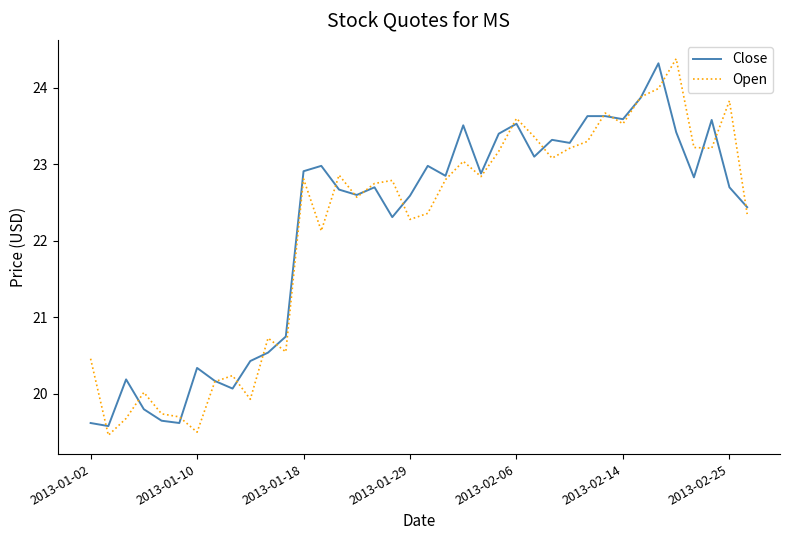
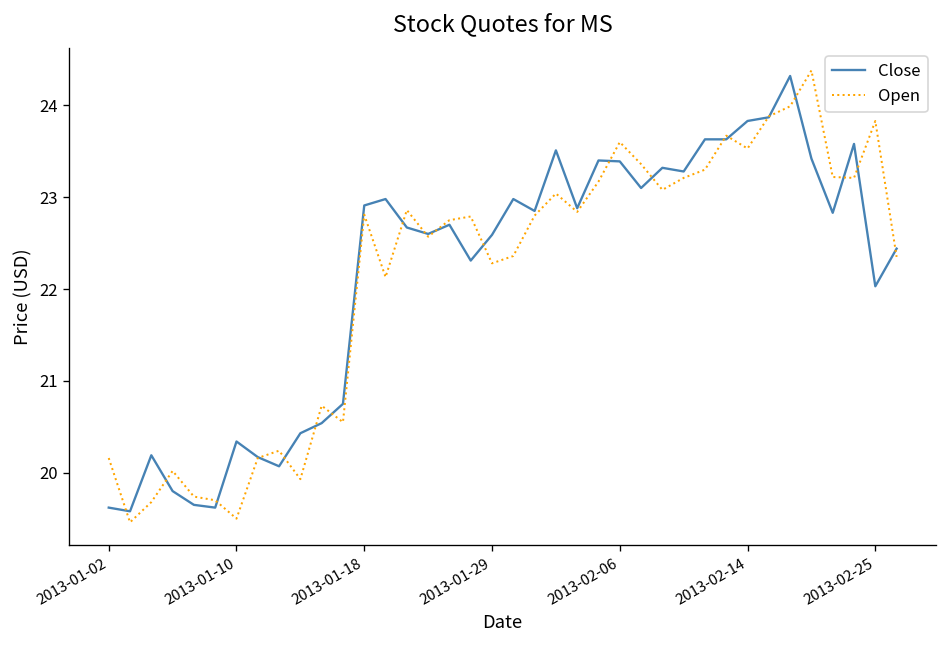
  {
    "Close": {
      "2013-01-02": 19.6,
      "2013-01-10": 20.3,
      "2013-01-18": 22.9,
      "2013-01-29": 22.6,
-     "2013-02-06": 23.5,
-     "2013-02-14": 23.6,
-     "2013-02-25": 22.7
+     "2013-02-06": 23.4,
+     "2013-02-14": 23.8,
+     "2013-02-25": 22.0
    },
    "Open": {
-     "2013-01-02": 20.5,
+     "2013-01-02": 20.2,
      "2013-01-10": 19.5,
      "2013-01-18": 22.8,
      "2013-01-29": 22.3,
      "2013-02-06": 23.6,
      "2013-02-14": 23.5,
      "2013-02-25": 23.8
    }
  }
